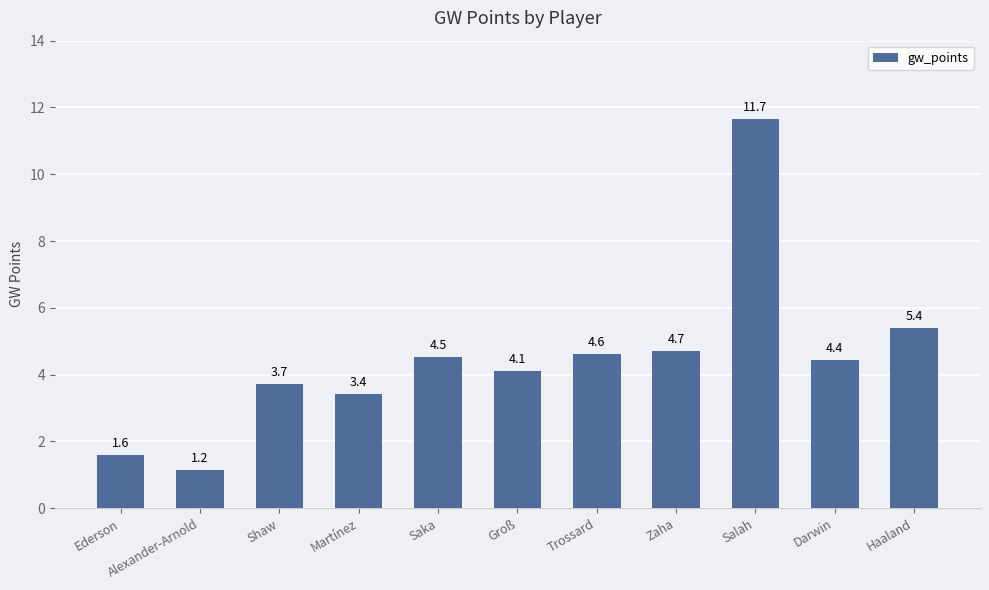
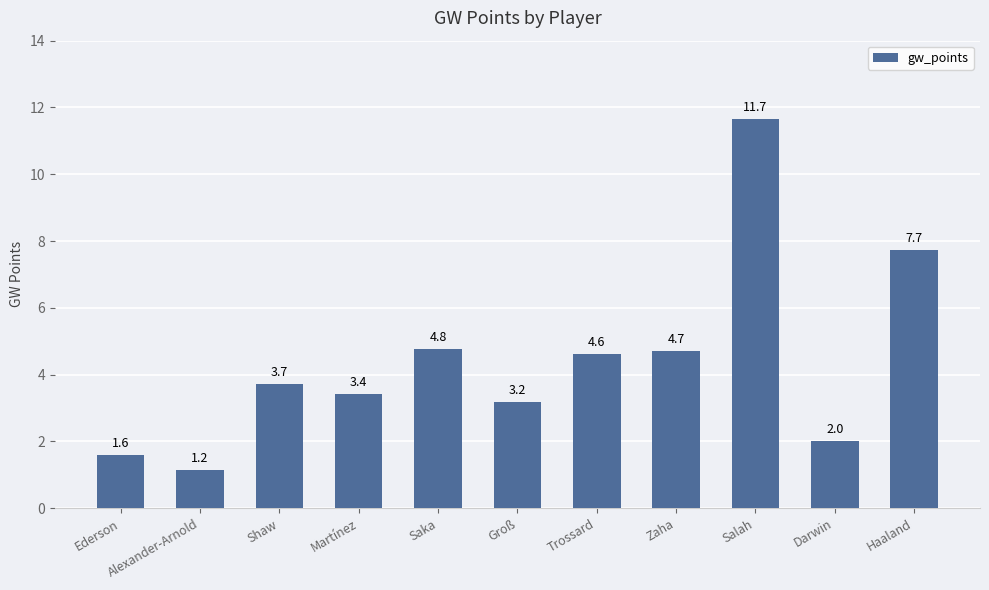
  {
    "Ederson": 1.6,
    "Alexander-Arnold": 1.2,
    "Shaw": 3.7,
    "Martínez": 3.4,
-   "Saka": 4.5,
-   "Groß": 4.1,
+   "Saka": 4.8,
+   "Groß": 3.2,
    "Trossard": 4.6,
    "Zaha": 4.7,
    "Salah": 11.7,
-   "Darwin": 4.4,
-   "Haaland": 5.4
+   "Darwin": 2.0,
+   "Haaland": 7.7
  }
